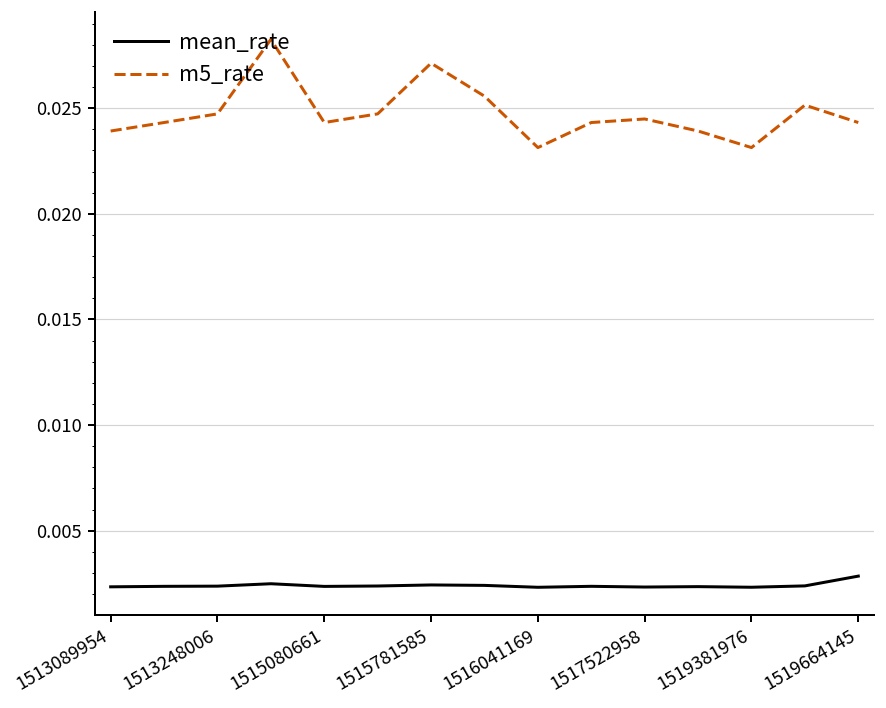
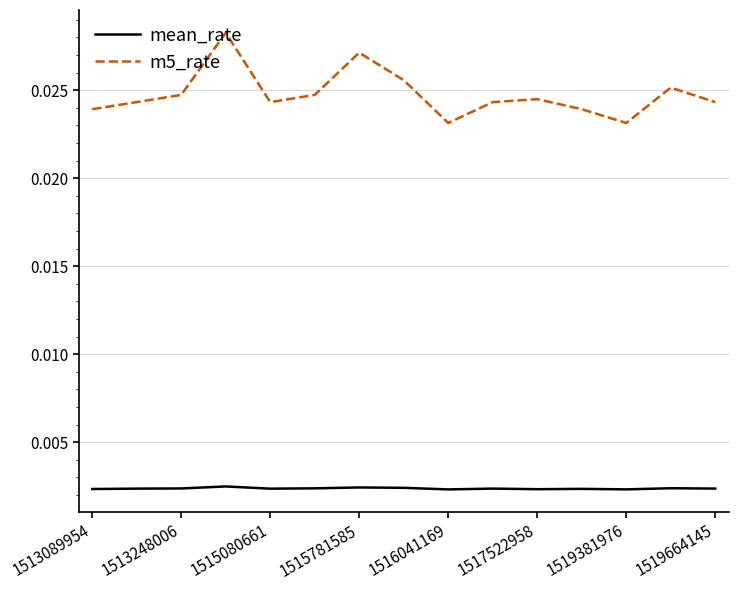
  {
    "mean_rate": {
      "1513089954": 0.0023,
      "1513248006": 0.0024,
      "1515080661": 0.0024,
      "1515781585": 0.0024,
      "1516041169": 0.0023,
      "1517522958": 0.0023,
      "1519381976": 0.0023,
-     "1519664145": 0.0028
+     "1519664145": 0.0024
    },
    "m5_rate": {
      "1513089954": 0.0239,
      "1513248006": 0.0247,
      "1515080661": 0.0243,
      "1515781585": 0.0271,
      "1516041169": 0.0231,
      "1517522958": 0.0245,
      "1519381976": 0.0231,
      "1519664145": 0.0243
    }
  }
